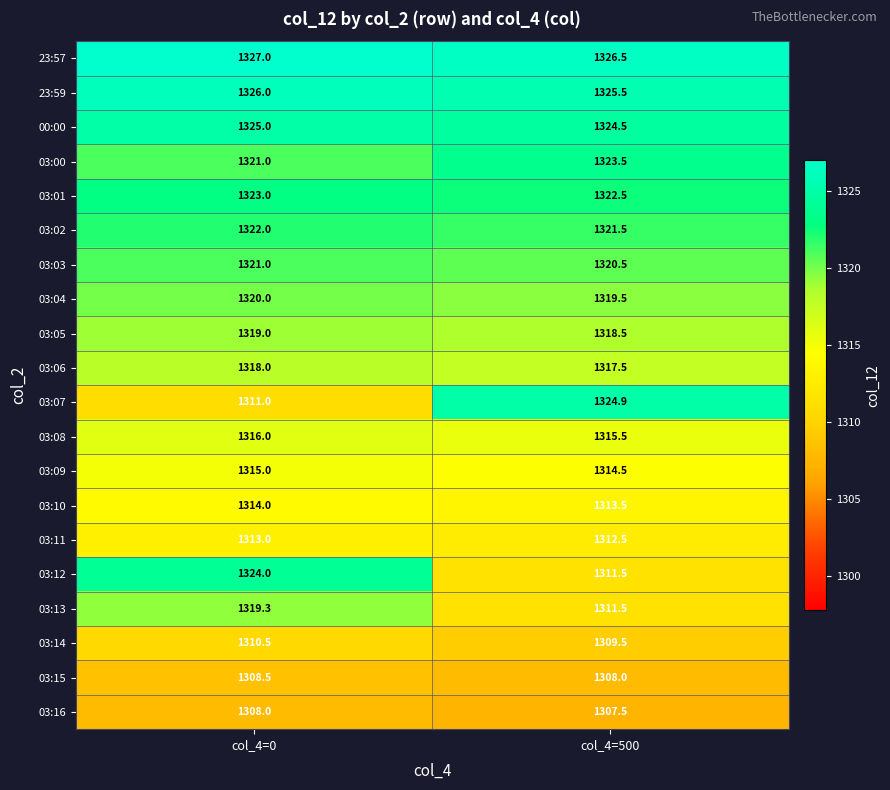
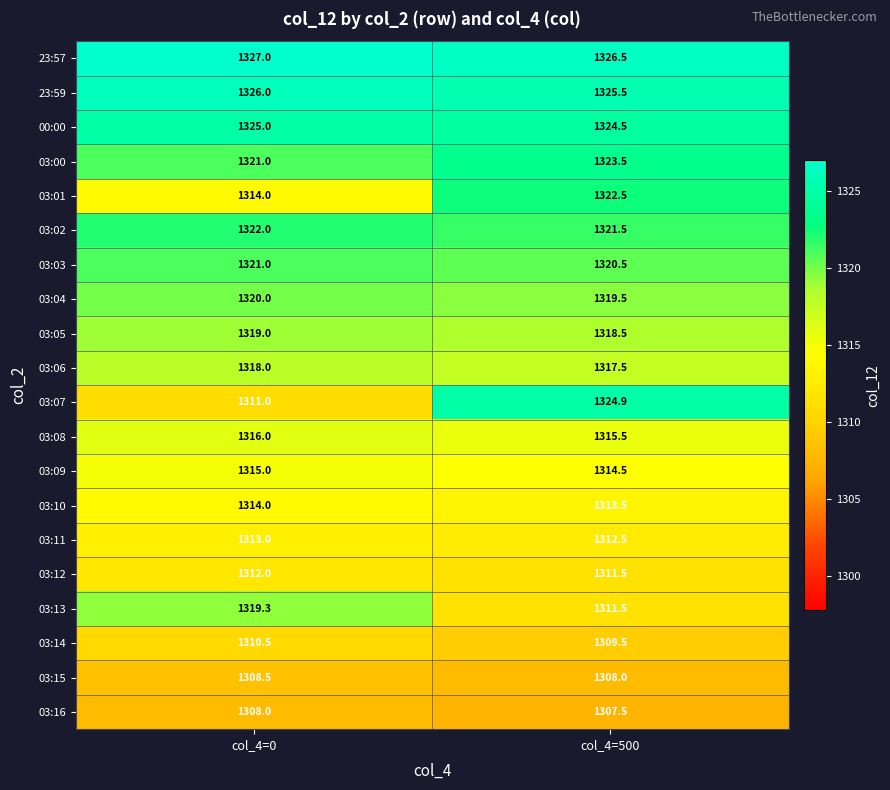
  {
    "23:57": {
      "col_4=0": 1327.0,
      "col_4=500": 1326.5
    },
    "23:59": {
      "col_4=0": 1326.0,
      "col_4=500": 1325.5
    },
    "00:00": {
      "col_4=0": 1325.0,
      "col_4=500": 1324.5
    },
    "03:00": {
      "col_4=0": 1321.0,
      "col_4=500": 1323.5
    },
    "03:01": {
-     "col_4=0": 1323.0,
+     "col_4=0": 1314.0,
      "col_4=500": 1322.5
    },
    "03:02": {
      "col_4=0": 1322.0,
      "col_4=500": 1321.5
    },
    "03:03": {
      "col_4=0": 1321.0,
      "col_4=500": 1320.5
    },
    "03:04": {
      "col_4=0": 1320.0,
      "col_4=500": 1319.5
    },
    "03:05": {
      "col_4=0": 1319.0,
      "col_4=500": 1318.5
    },
    "03:06": {
      "col_4=0": 1318.0,
      "col_4=500": 1317.5
    },
    "03:07": {
      "col_4=0": 1311.0,
      "col_4=500": 1324.9
    },
    "03:08": {
      "col_4=0": 1316.0,
      "col_4=500": 1315.5
    },
    "03:09": {
      "col_4=0": 1315.0,
      "col_4=500": 1314.5
    },
    "03:10": {
      "col_4=0": 1314.0,
      "col_4=500": 1313.5
    },
    "03:11": {
      "col_4=0": 1313.0,
      "col_4=500": 1312.5
    },
    "03:12": {
-     "col_4=0": 1324.0,
+     "col_4=0": 1312.0,
      "col_4=500": 1311.5
    },
    "03:13": {
      "col_4=0": 1319.3,
      "col_4=500": 1311.5
    },
    "03:14": {
      "col_4=0": 1310.5,
      "col_4=500": 1309.5
    },
    "03:15": {
      "col_4=0": 1308.5,
      "col_4=500": 1308.0
    },
    "03:16": {
      "col_4=0": 1308.0,
      "col_4=500": 1307.5
    }
  }
